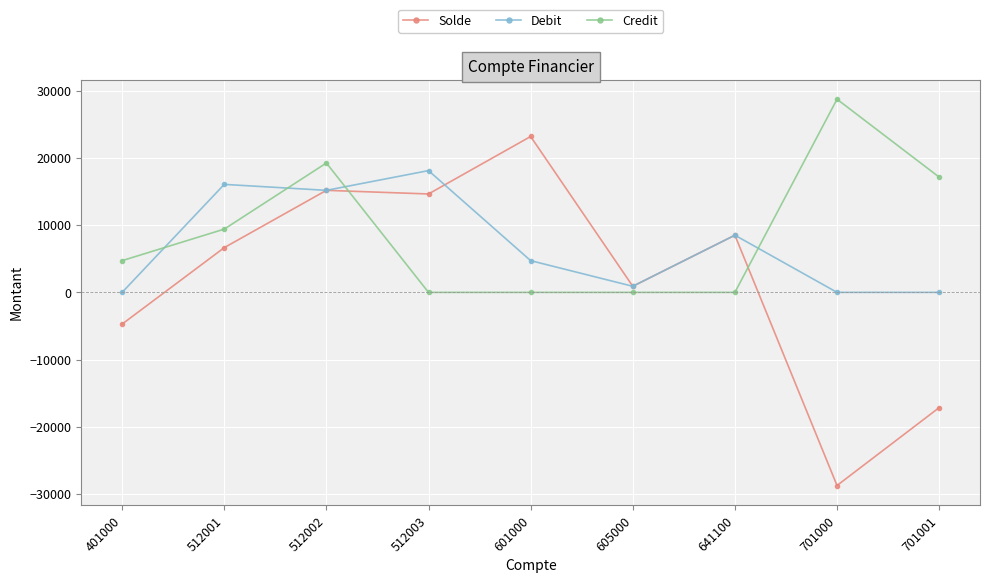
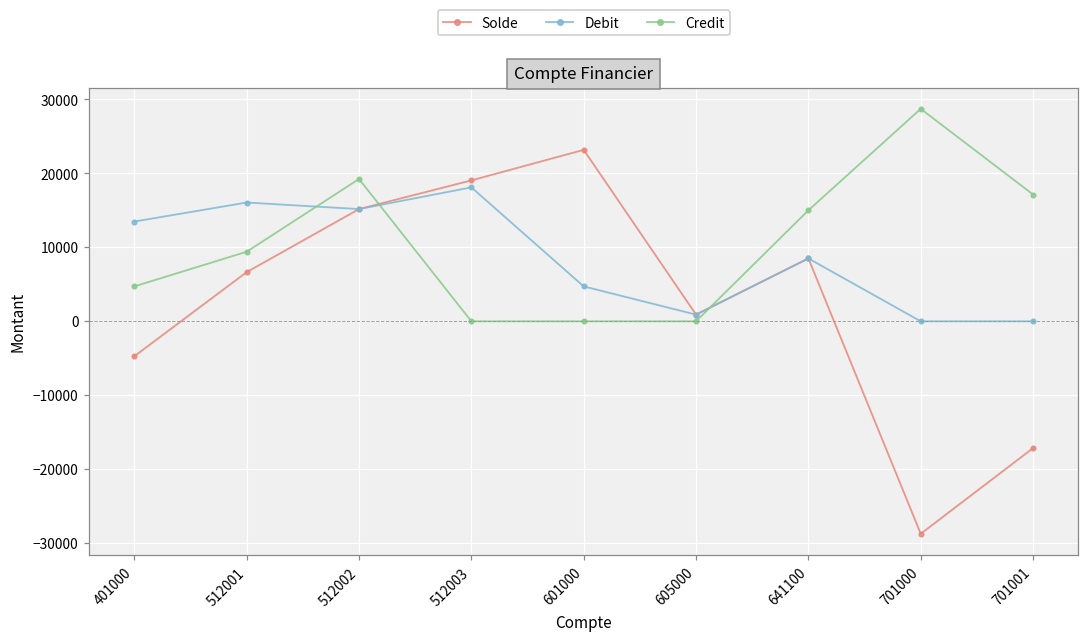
  {
    "Solde": {
      "401000": -5000,
      "512001": 7000,
-     "512003": 15000,
+     "512003": 19000,
      "601000": 23000,
      "701000": -29000,
      "701001": -17000
    },
    "Debit": {
-     "401000": 0,
+     "401000": 13000,
      "512001": 16000,
      "512003": 18000,
      "601000": 5000,
      "701000": 0,
      "701001": 0
    },
    "Credit": {
      "401000": 5000,
      "512001": 9000,
      "512002": 19000,
      "512003": 0,
      "601000": 0,
      "605000": 0,
-     "641100": 0,
+     "641100": 15000,
      "701000": 29000,
      "701001": 17000
    }
  }
